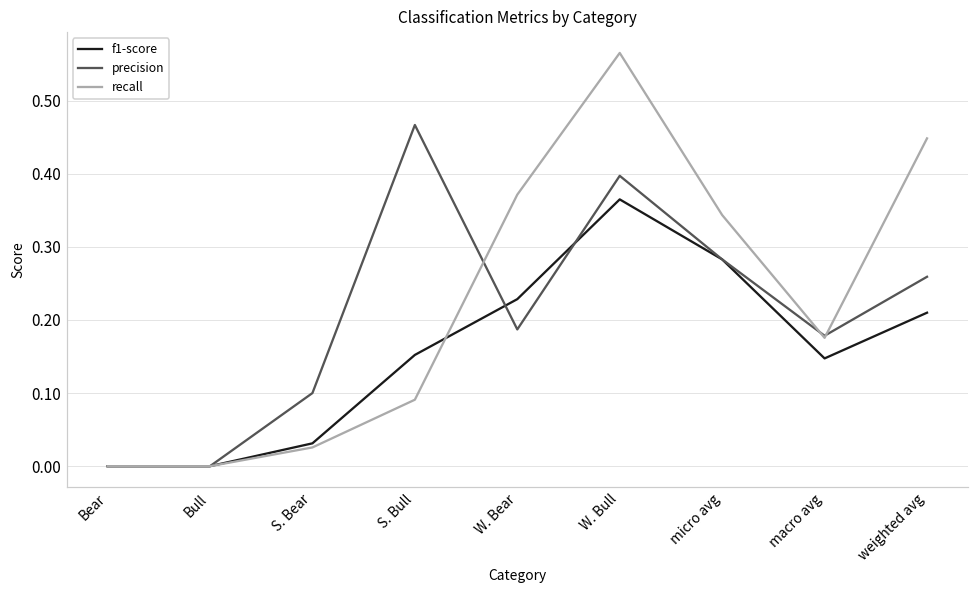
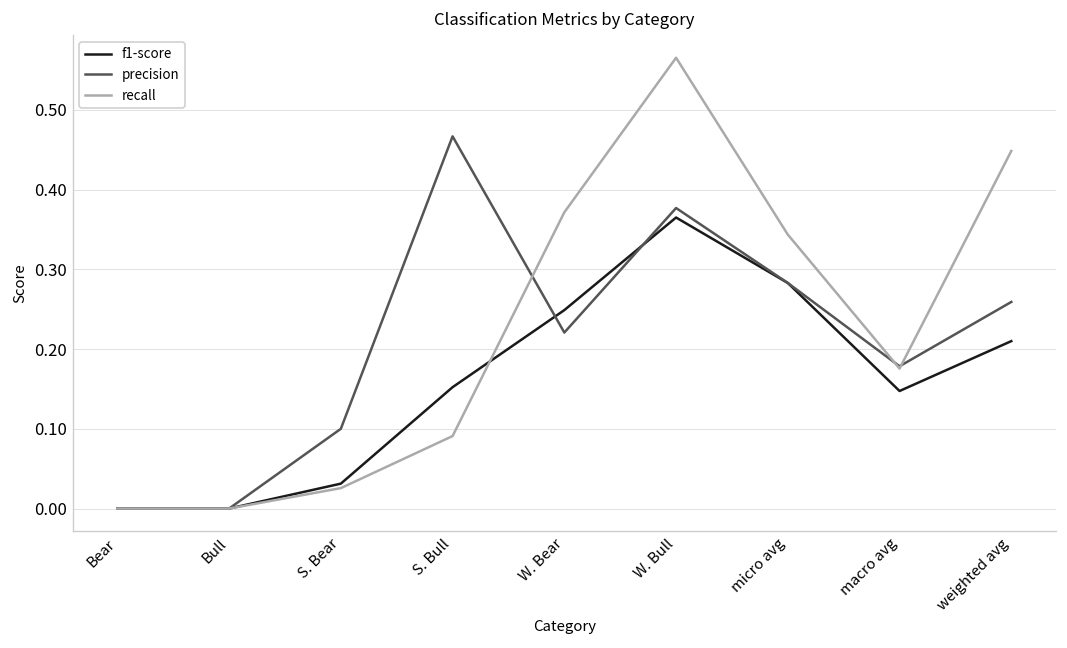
  {
    "f1-score": {
      "S. Bear": 0.03,
      "S. Bull": 0.15,
-     "W. Bear": 0.23,
+     "W. Bear": 0.25,
      "W. Bull": 0.36,
      "macro avg": 0.15,
      "weighted avg": 0.21
    },
    "precision": {
      "S. Bear": 0.10,
      "S. Bull": 0.47,
-     "W. Bear": 0.19,
-     "W. Bull": 0.40,
+     "W. Bear": 0.22,
+     "W. Bull": 0.38,
      "weighted avg": 0.26
    },
    "recall": {
      "S. Bear": 0.03,
      "S. Bull": 0.09,
      "W. Bear": 0.37,
      "W. Bull": 0.57,
      "micro avg": 0.34,
      "weighted avg": 0.45
    }
  }
